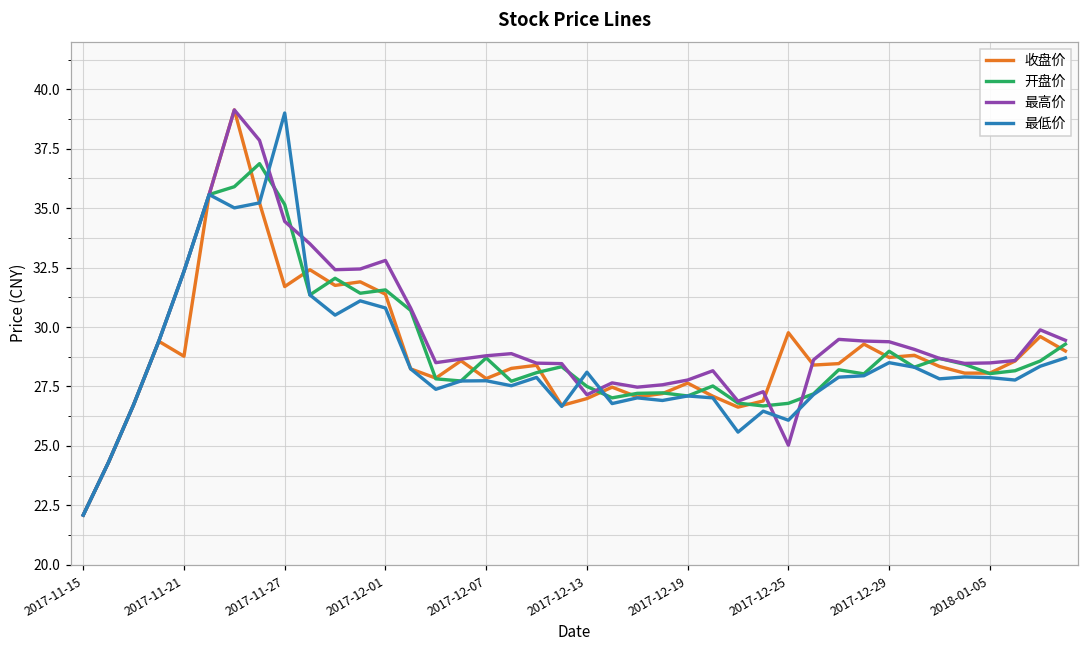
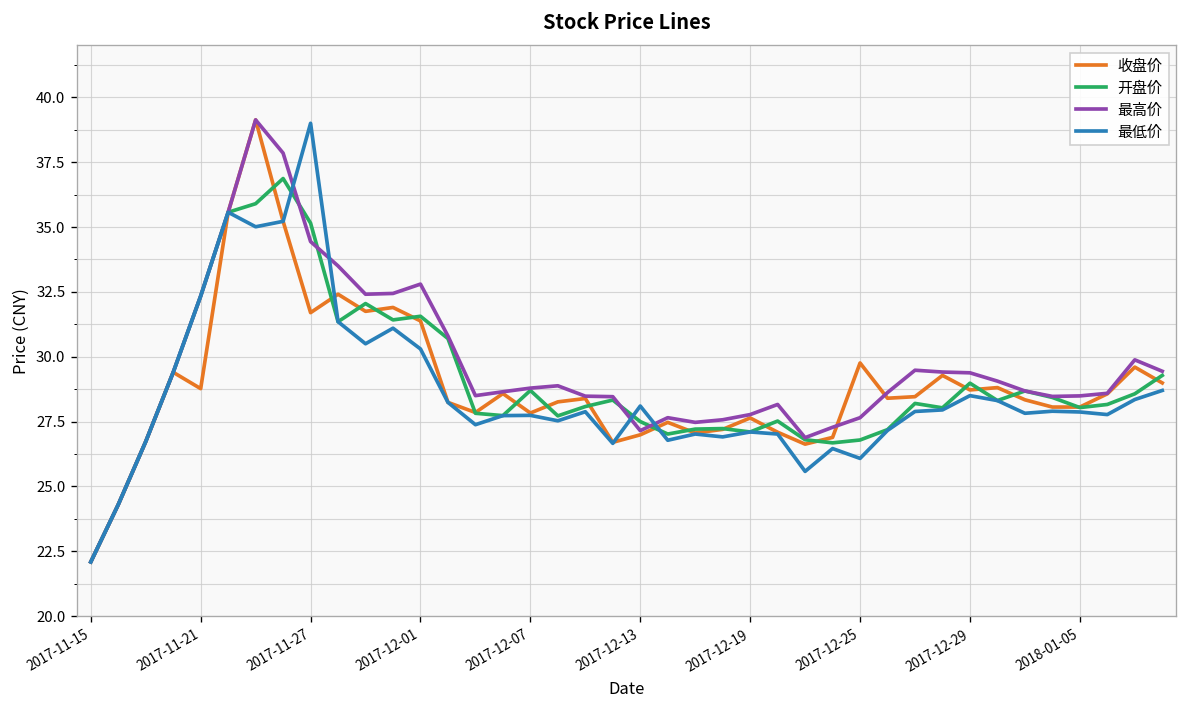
  {
    "收盘价": {
      "2017-11-21": 28.8,
      "2017-11-27": 31.7,
      "2017-12-01": 31.4,
      "2017-12-13": 27.0,
      "2017-12-19": 27.6,
      "2017-12-25": 29.8,
      "2017-12-29": 28.7
    },
    "开盘价": {
      "2017-11-27": 35.2,
      "2017-12-01": 31.6,
      "2017-12-13": 27.5,
      "2017-12-25": 26.8,
      "2017-12-29": 29.0
    },
    "最高价": {
      "2017-11-27": 34.4,
      "2017-12-01": 32.8,
      "2017-12-13": 27.2,
      "2017-12-19": 27.8,
-     "2017-12-25": 25.0,
+     "2017-12-25": 27.7,
      "2017-12-29": 29.4,
      "2018-01-05": 28.5
    },
    "最低价": {
      "2017-11-27": 39.0,
-     "2017-12-01": 30.8,
+     "2017-12-01": 30.3,
      "2017-12-13": 28.1,
      "2017-12-25": 26.1,
      "2017-12-29": 28.5,
      "2018-01-05": 27.9
    }
  }
